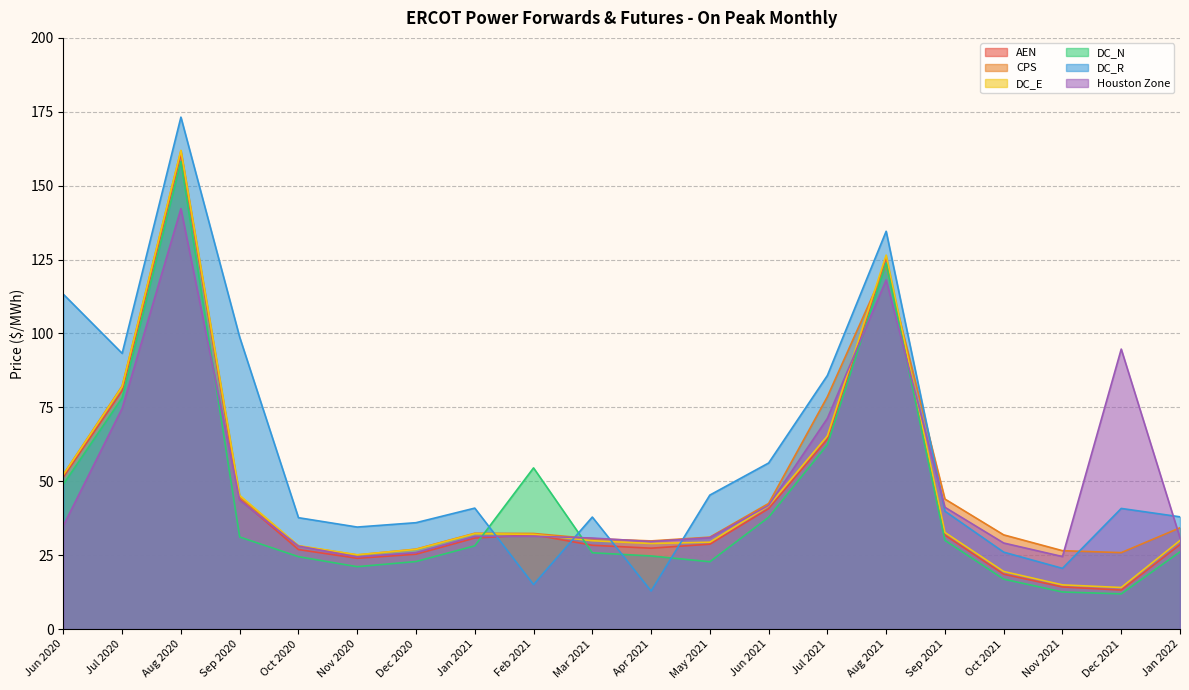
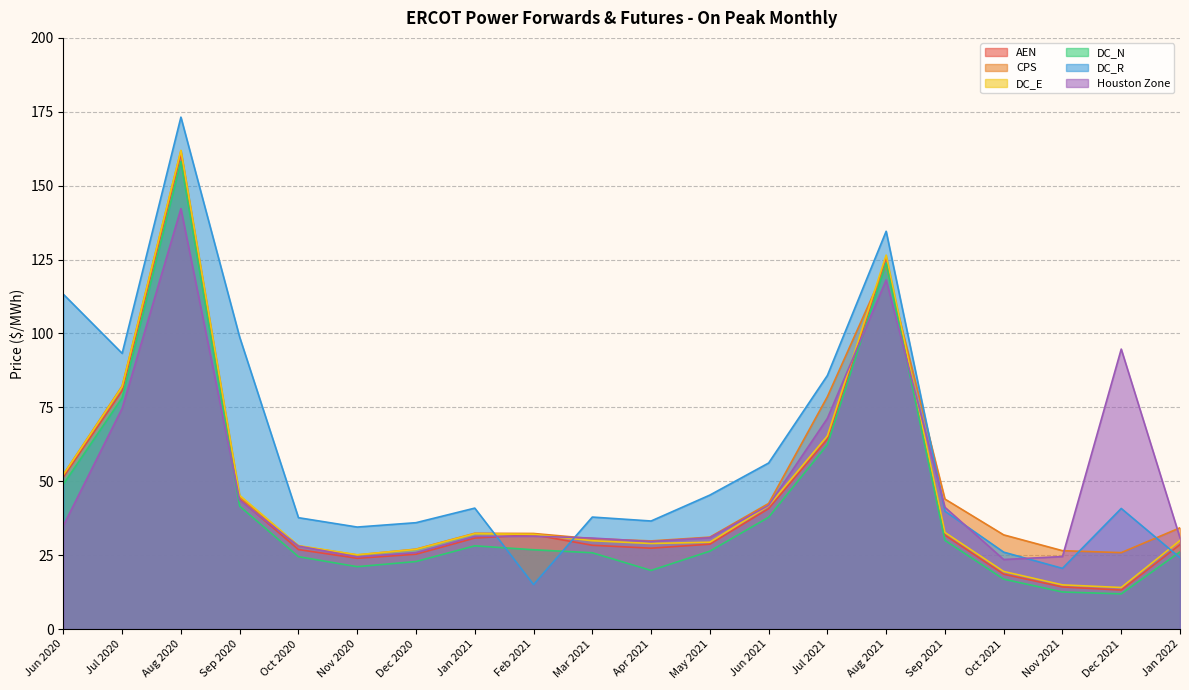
  {
    "DC_E": {
      "Jul 2021": 65,
      "Sep 2021": 33,
      "Oct 2021": 19,
      "Jan 2022": 30
    },
    "DC_N": {
      "Jun 2020": 49,
      "Jul 2020": 78,
      "Aug 2020": 158,
-     "Sep 2020": 31,
+     "Sep 2020": 42,
      "Oct 2020": 25,
      "Nov 2020": 21,
      "Dec 2020": 23,
      "Jan 2021": 28,
-     "Feb 2021": 55,
+     "Feb 2021": 27,
      "Mar 2021": 26,
-     "Apr 2021": 25,
-     "May 2021": 23,
+     "Apr 2021": 20,
+     "May 2021": 26,
      "Jun 2021": 38,
      "Jul 2021": 62,
      "Sep 2021": 30,
      "Oct 2021": 17,
      "Nov 2021": 13,
      "Dec 2021": 12,
      "Jan 2022": 26
    },
    "DC_R": {
      "Jun 2020": 113,
      "Jul 2020": 93,
      "Aug 2020": 173,
      "Sep 2020": 99,
      "Oct 2020": 38,
      "Nov 2020": 35,
      "Dec 2020": 36,
      "Jan 2021": 41,
      "Feb 2021": 15,
      "Mar 2021": 38,
-     "Apr 2021": 13,
+     "Apr 2021": 37,
      "May 2021": 45,
      "Jun 2021": 56,
      "Jul 2021": 86,
      "Aug 2021": 135,
      "Sep 2021": 40,
      "Oct 2021": 26,
      "Nov 2021": 21,
      "Dec 2021": 41,
-     "Jan 2022": 38
+     "Jan 2022": 24
    },
    "Houston Zone": {
      "Jun 2020": 35,
      "Jul 2020": 75,
      "Aug 2020": 142,
      "Jul 2021": 71,
      "Aug 2021": 118,
      "Sep 2021": 41,
-     "Oct 2021": 29,
+     "Oct 2021": 24,
      "Nov 2021": 25,
      "Dec 2021": 95,
      "Jan 2022": 31
    }
  }
